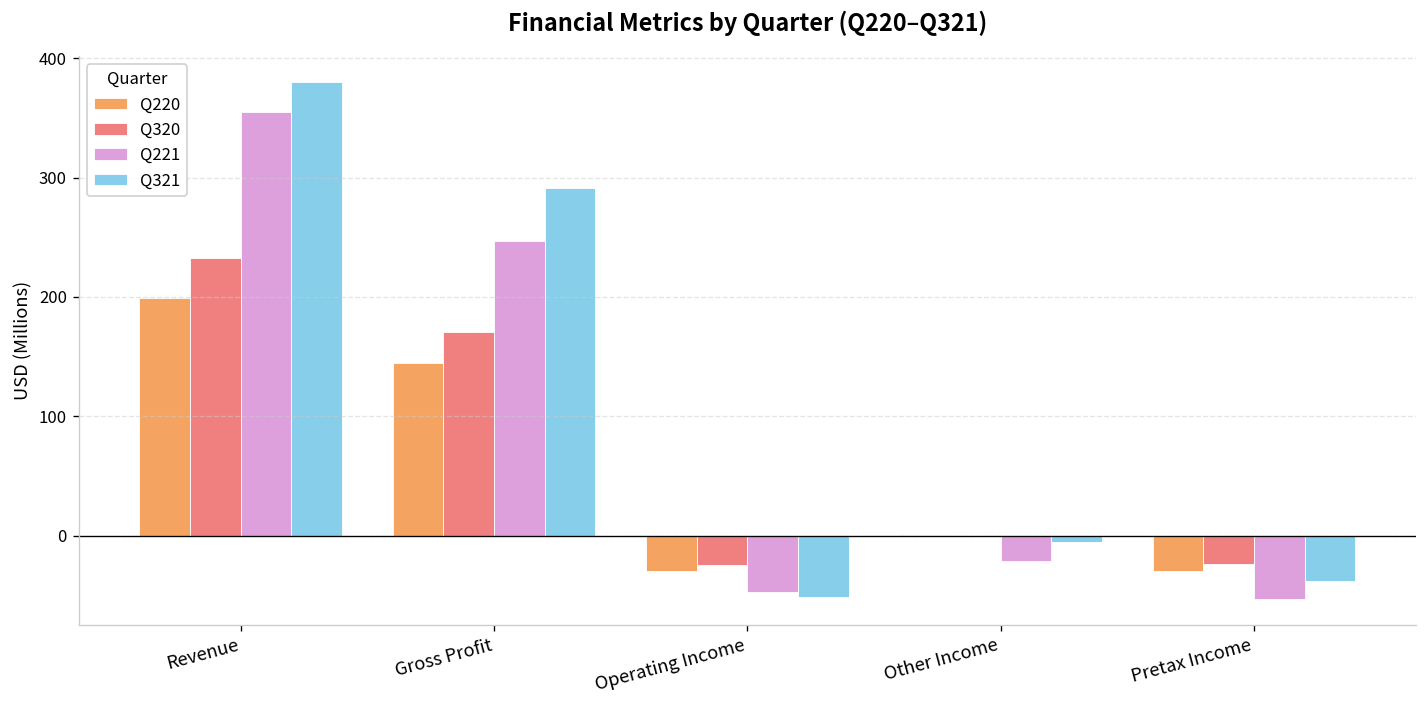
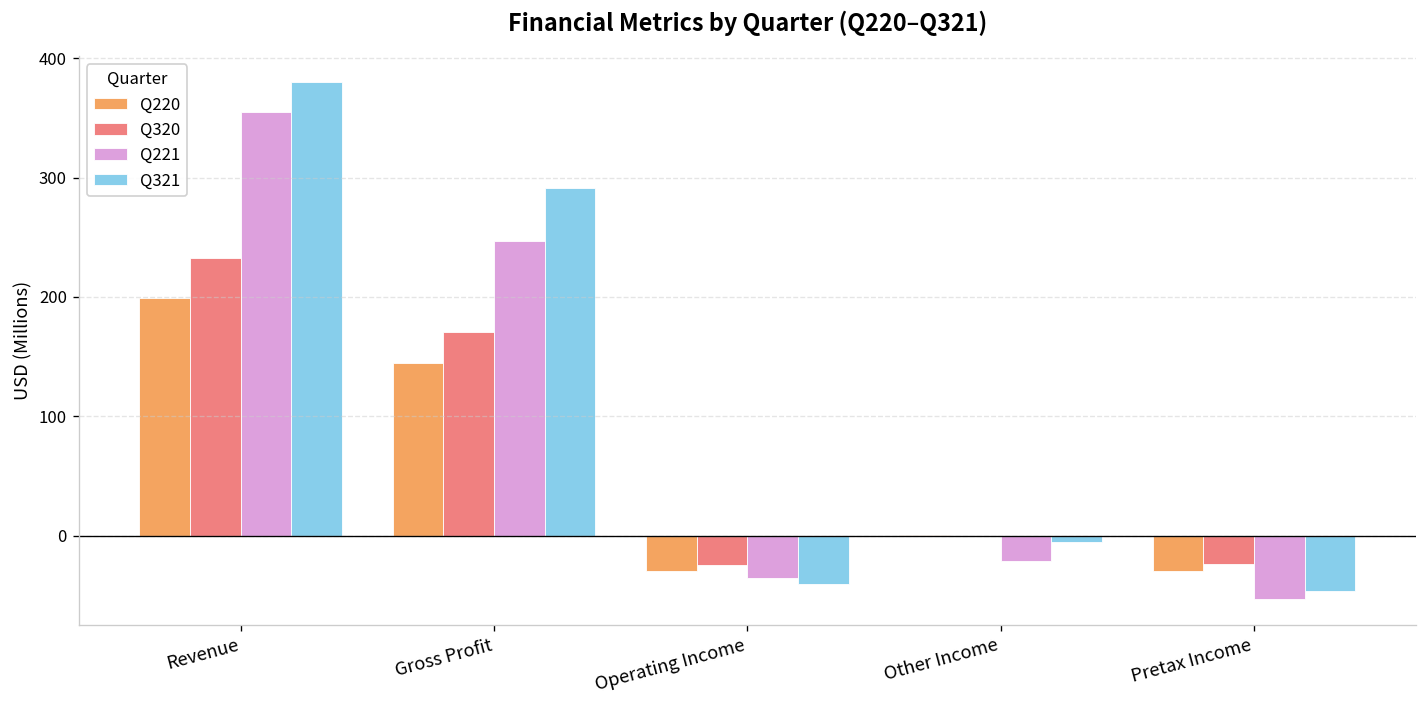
  {
    "Q221": {
      "Revenue": 350,
      "Gross Profit": 250,
-     "Operating Income": -50,
+     "Operating Income": -40,
      "Other Income": -20,
      "Pretax Income": -50
    },
    "Q321": {
      "Revenue": 380,
      "Gross Profit": 290,
-     "Operating Income": -50,
+     "Operating Income": -40,
      "Other Income": -10,
-     "Pretax Income": -40
+     "Pretax Income": -50
    }
  }
